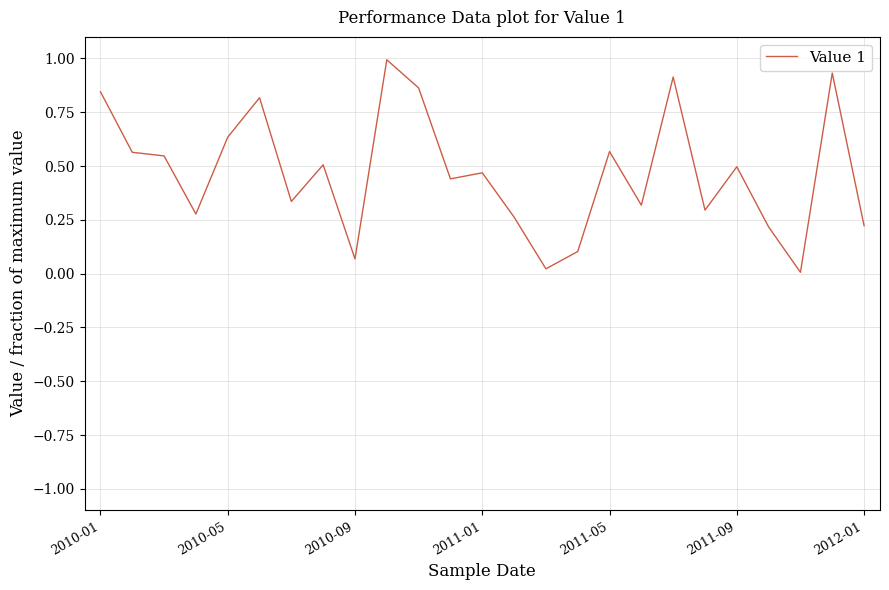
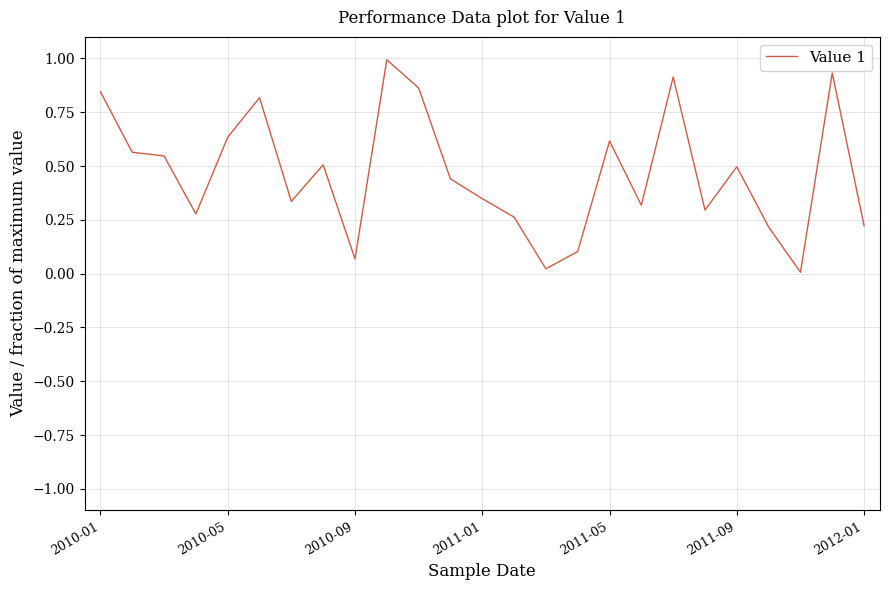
  {
    "2010-01": 0.85,
    "2010-05": 0.63,
    "2010-09": 0.07,
-   "2011-01": 0.47,
-   "2011-05": 0.57,
+   "2011-01": 0.35,
+   "2011-05": 0.62,
    "2011-09": 0.50,
    "2012-01": 0.22
  }
